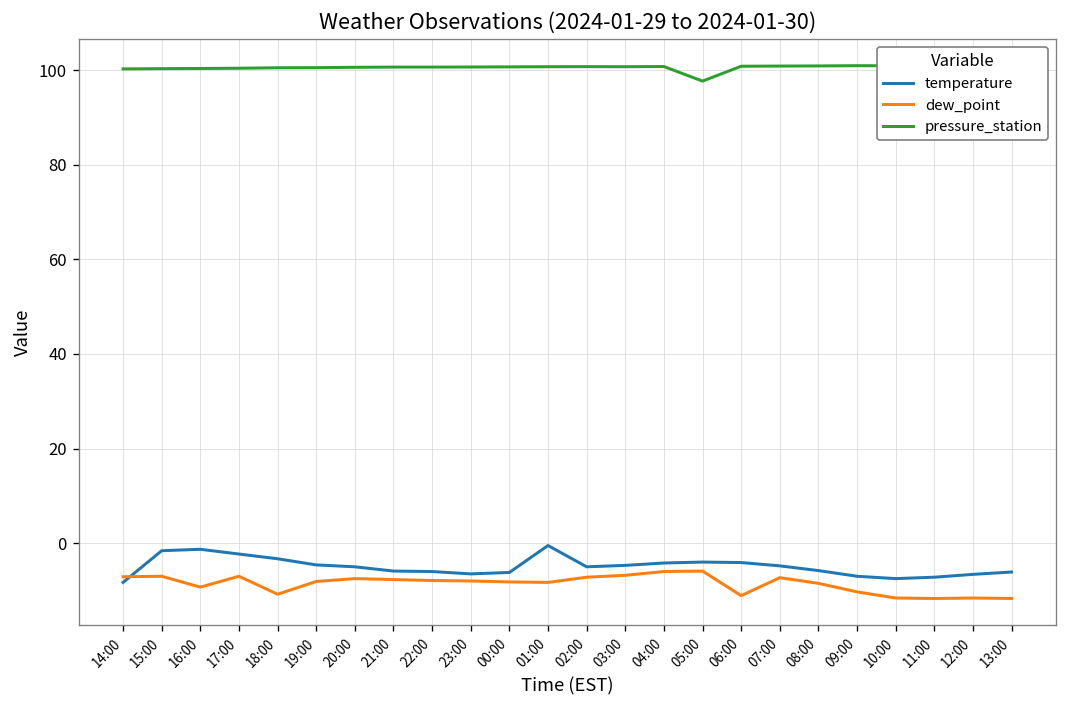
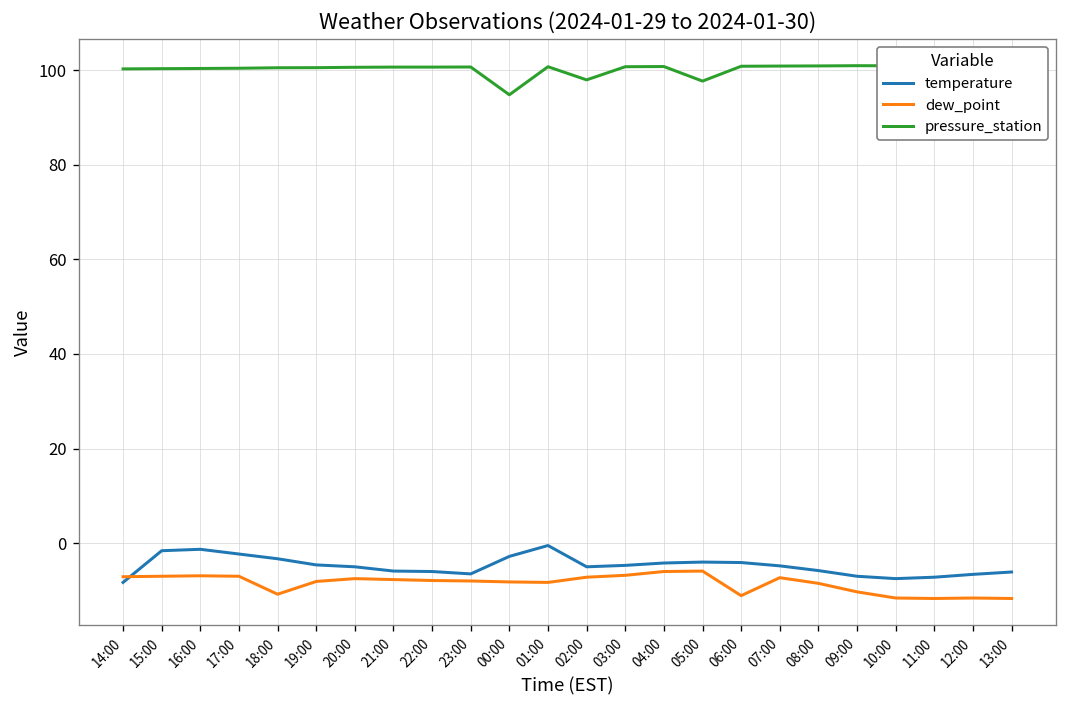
  {
    "temperature": {
      "14:00": -8,
      "15:00": -2,
      "16:00": -1,
      "17:00": -2,
      "18:00": -3,
      "19:00": -5,
      "20:00": -5,
      "21:00": -6,
      "22:00": -6,
      "23:00": -7,
-     "00:00": -6,
+     "00:00": -3,
      "01:00": -1,
      "02:00": -5,
      "03:00": -5,
      "04:00": -4,
      "05:00": -4,
      "06:00": -4,
      "07:00": -5,
      "08:00": -6,
      "09:00": -7,
      "10:00": -8,
      "11:00": -7,
      "12:00": -7,
      "13:00": -6
    },
    "dew_point": {
      "14:00": -7,
      "15:00": -7,
-     "16:00": -9,
+     "16:00": -7,
      "17:00": -7,
      "18:00": -11,
      "19:00": -8,
      "20:00": -8,
      "21:00": -8,
      "22:00": -8,
      "23:00": -8,
      "00:00": -8,
      "01:00": -8,
      "02:00": -7,
      "03:00": -7,
      "04:00": -6,
      "05:00": -6,
      "06:00": -11,
      "07:00": -7,
      "08:00": -9,
      "09:00": -10,
      "10:00": -12,
      "11:00": -12,
      "12:00": -12,
      "13:00": -12
    },
    "pressure_station": {
      "14:00": 100,
      "15:00": 100,
      "16:00": 100,
      "17:00": 100,
      "18:00": 101,
      "19:00": 101,
      "20:00": 101,
      "21:00": 101,
      "22:00": 101,
      "23:00": 101,
-     "00:00": 101,
+     "00:00": 95,
      "01:00": 101,
-     "02:00": 101,
+     "02:00": 98,
      "03:00": 101,
      "04:00": 101,
      "05:00": 98,
      "06:00": 101,
      "07:00": 101,
      "08:00": 101,
      "09:00": 101
    }
  }
